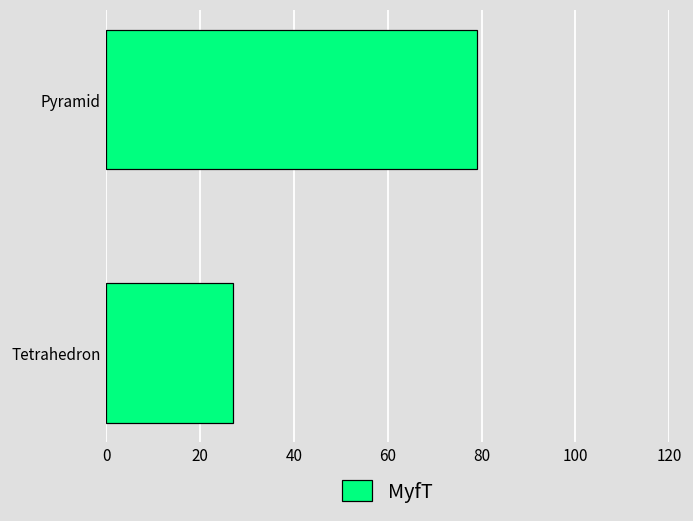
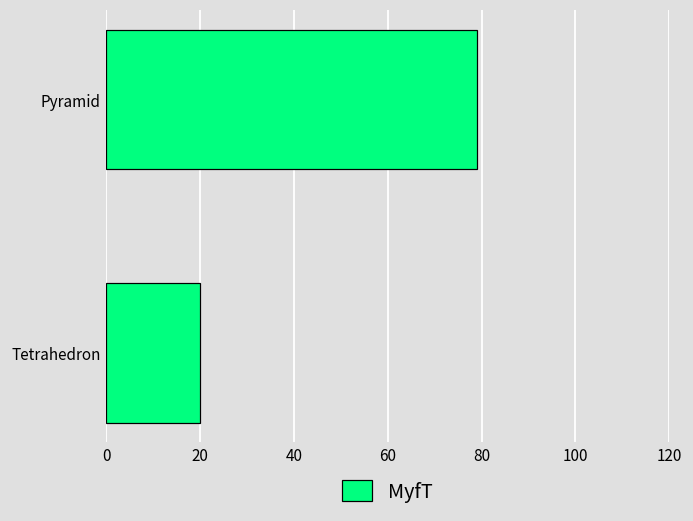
  {
    "Pyramid": 79,
-   "Tetrahedron": 27
+   "Tetrahedron": 20
  }
